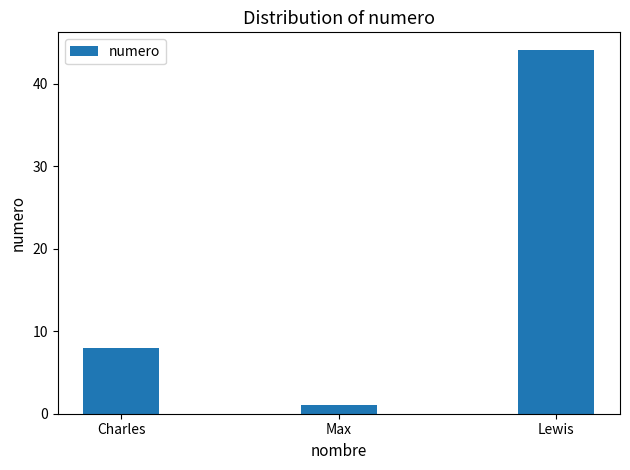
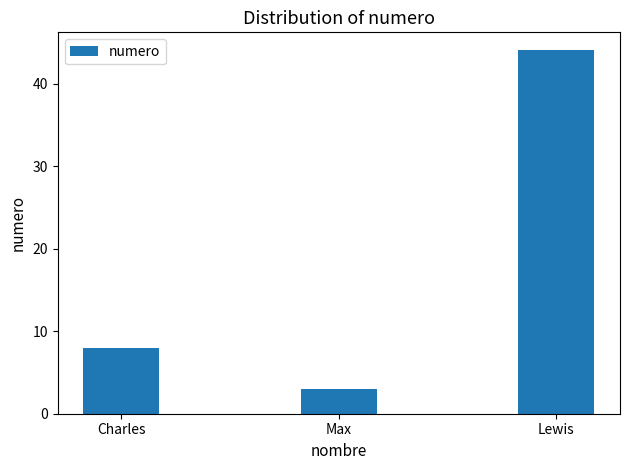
  {
    "Charles": 8,
-   "Max": 1,
+   "Max": 3,
    "Lewis": 44
  }
